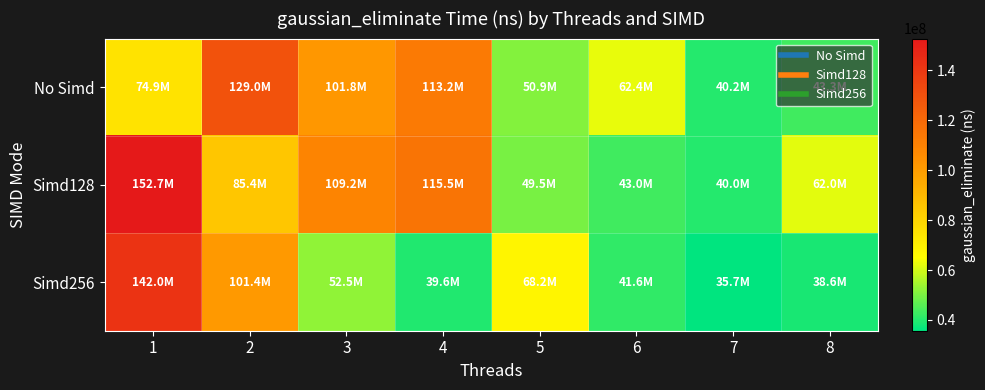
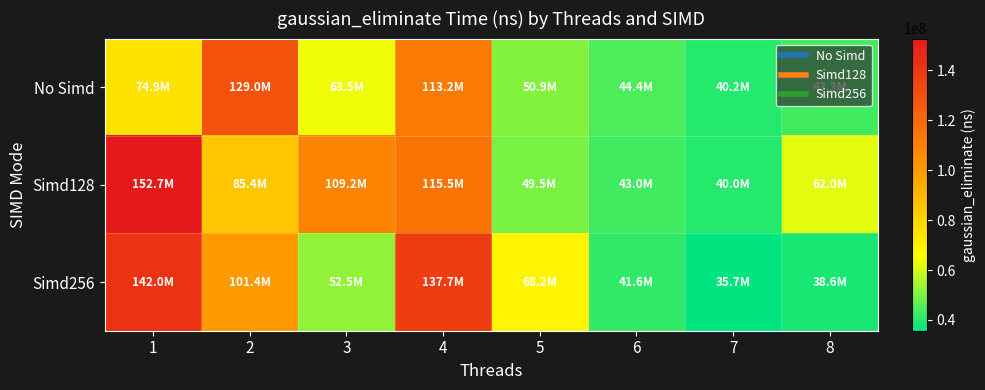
  {
    "No Simd": {
      "1": "74.9M",
      "2": "129.0M",
-     "3": "101.8M",
+     "3": "63.5M",
      "4": "113.2M",
      "5": "50.9M",
-     "6": "62.4M",
+     "6": "44.4M",
      "7": "40.2M"
    },
    "Simd128": {
      "1": "152.7M",
      "2": "85.4M",
      "3": "109.2M",
      "4": "115.5M",
      "5": "49.5M",
      "6": "43.0M",
      "7": "40.0M",
      "8": "62.0M"
    },
    "Simd256": {
      "1": "142.0M",
      "2": "101.4M",
      "3": "52.5M",
-     "4": "39.6M",
+     "4": "137.7M",
      "5": "68.2M",
      "6": "41.6M",
      "7": "35.7M",
      "8": "38.6M"
    }
  }
